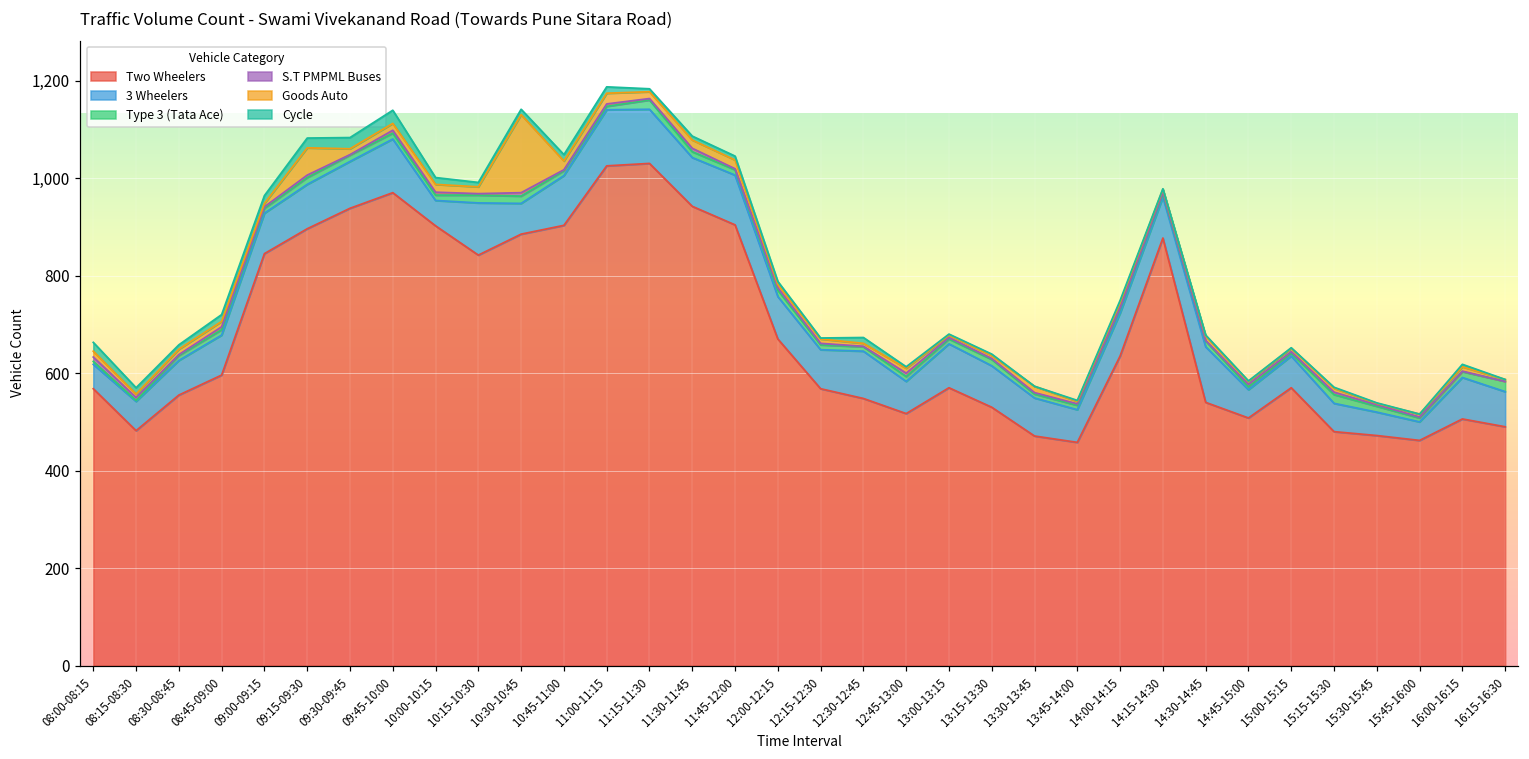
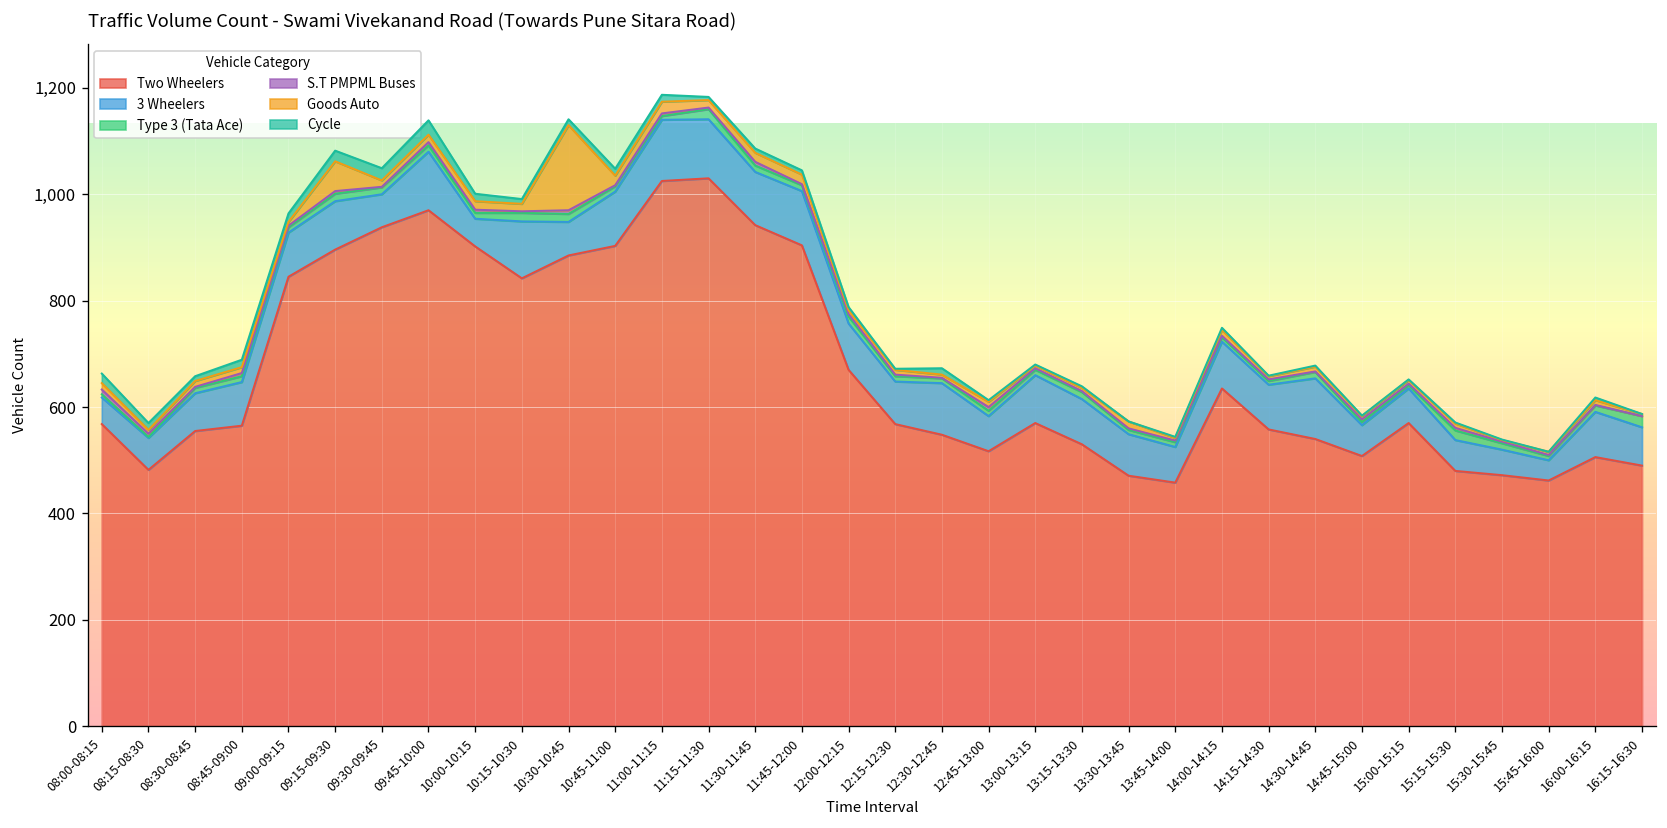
  {
    "Two Wheelers": {
      "08:00-08:15": "570",
      "08:15-08:30": "480",
      "08:30-08:45": "560",
-     "08:45-09:00": "600",
+     "08:45-09:00": "570",
      "09:00-09:15": "850",
      "09:15-09:30": "900",
      "09:30-09:45": "940",
      "09:45-10:00": "970",
      "10:00-10:15": "900",
      "10:15-10:30": "840",
      "10:30-10:45": "890",
      "10:45-11:00": "900",
      "11:00-11:15": "1,030",
      "11:15-11:30": "1,030",
      "11:30-11:45": "940",
      "11:45-12:00": "900",
      "12:00-12:15": "670",
      "12:15-12:30": "570",
      "12:30-12:45": "550",
      "12:45-13:00": "520",
      "13:00-13:15": "570",
      "13:15-13:30": "530",
      "13:30-13:45": "470",
      "13:45-14:00": "460",
      "14:00-14:15": "640",
-     "14:15-14:30": "880",
+     "14:15-14:30": "560",
      "14:30-14:45": "540",
      "14:45-15:00": "510",
      "15:00-15:15": "570",
      "15:15-15:30": "480",
      "15:30-15:45": "470",
      "15:45-16:00": "460",
      "16:00-16:15": "510",
      "16:15-16:30": "490"
    },
    "3 Wheelers": {
      "08:00-08:15": "50",
      "08:30-08:45": "70",
      "08:45-09:00": "80",
      "09:00-09:15": "80",
      "09:15-09:30": "90",
-     "09:30-09:45": "100",
+     "09:30-09:45": "60",
      "09:45-10:00": "110",
      "10:00-10:15": "50",
      "10:15-10:30": "110",
      "10:30-10:45": "60",
      "10:45-11:00": "100",
      "11:00-11:15": "120",
      "11:15-11:30": "110",
      "11:30-11:45": "100",
      "11:45-12:00": "100",
      "12:00-12:15": "90",
      "12:15-12:30": "80",
      "12:30-12:45": "100",
      "12:45-13:00": "70",
      "13:00-13:15": "90",
      "13:15-13:30": "90",
      "13:30-13:45": "80",
      "13:45-14:00": "70",
      "14:00-14:15": "90",
      "14:15-14:30": "80",
      "14:30-14:45": "110",
      "14:45-15:00": "60",
      "15:00-15:15": "70",
      "15:15-15:30": "60",
      "15:30-15:45": "50",
      "15:45-16:00": "40",
      "16:00-16:15": "90",
      "16:15-16:30": "70"
    },
    "S.T PMPML Buses": {
      "08:00-08:15": "10",
      "08:15-08:30": "10",
      "08:45-09:00": "10",
      "09:45-10:00": "10",
      "10:00-10:15": "10",
      "10:30-10:45": "10",
      "11:30-11:45": "10",
      "12:45-13:00": "10"
    },
    "Goods Auto": {
      "08:00-08:15": "10",
      "08:15-08:30": "10",
      "08:30-08:45": "10",
      "08:45-09:00": "10",
      "09:00-09:15": "10",
      "09:15-09:30": "60",
      "09:30-09:45": "10",
      "09:45-10:00": "10",
      "10:00-10:15": "20",
      "10:15-10:30": "10",
      "10:30-10:45": "160",
      "10:45-11:00": "20",
      "11:00-11:15": "20",
      "11:15-11:30": "10",
      "11:30-11:45": "20",
      "11:45-12:00": "20",
      "12:00-12:15": "10",
      "12:30-12:45": "10"
    }
  }
